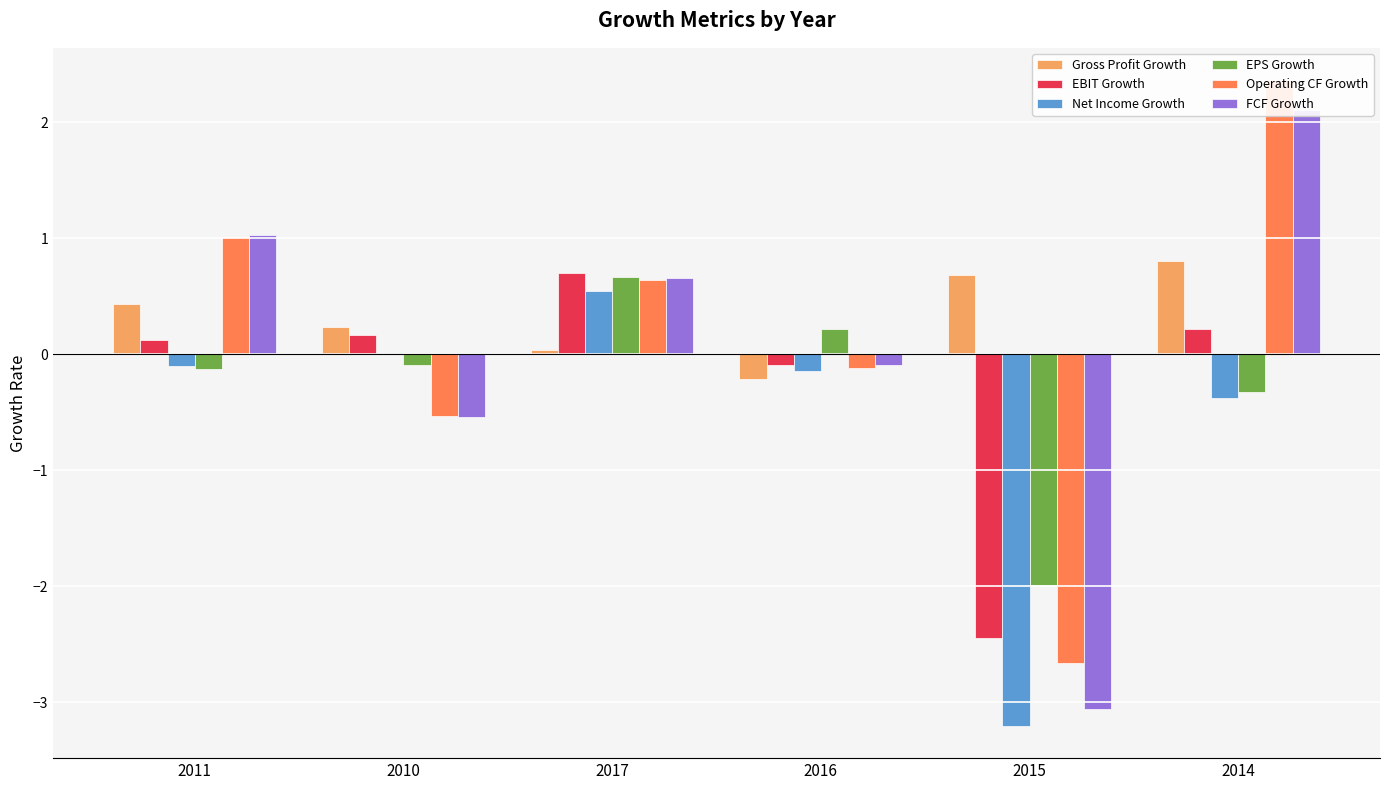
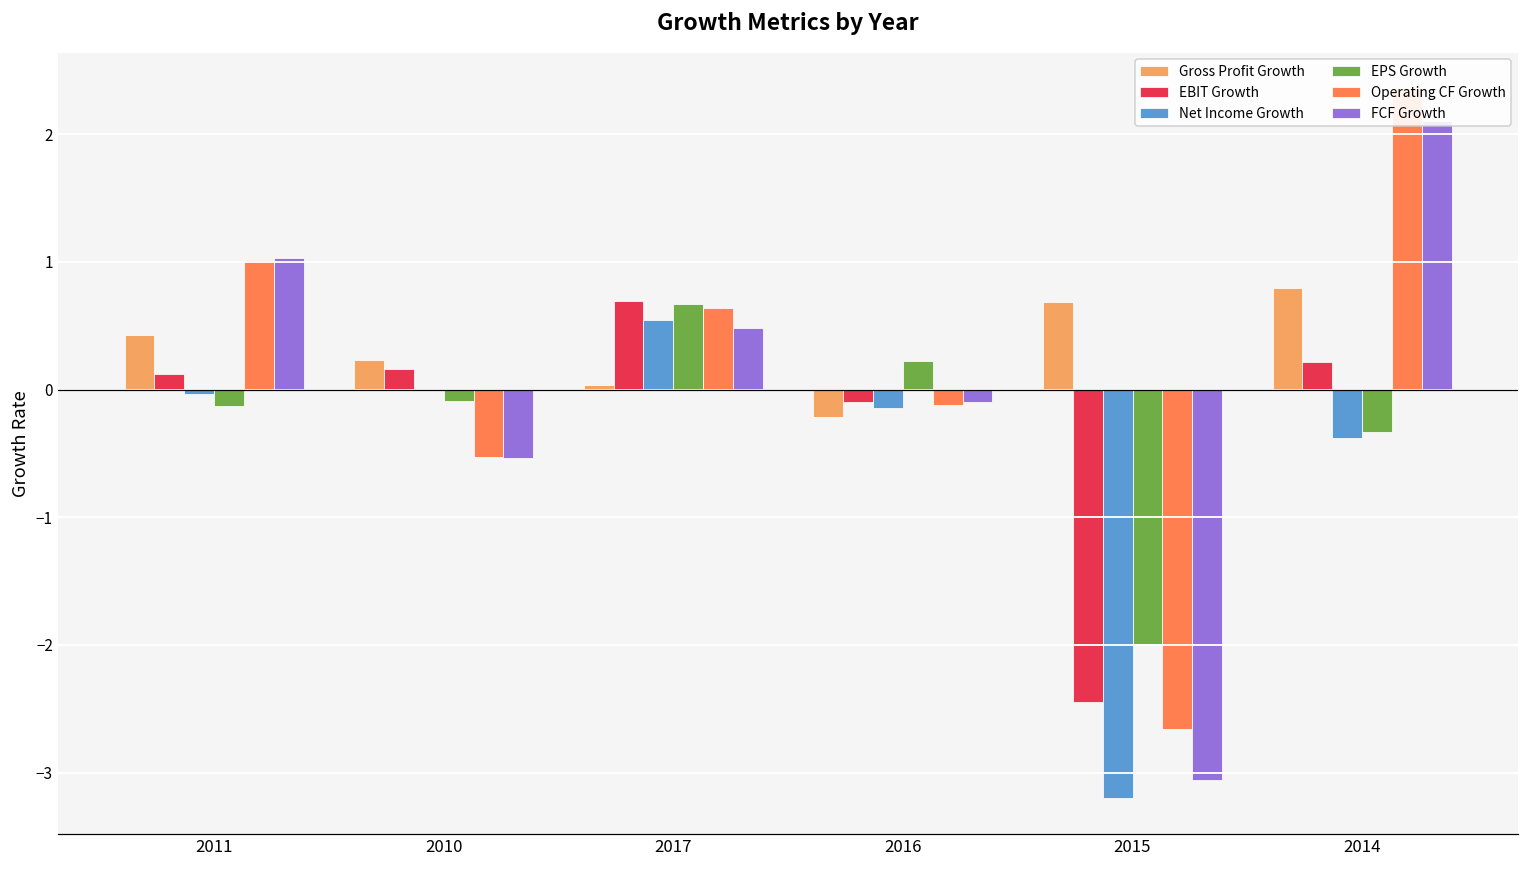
  {
    "EBIT Growth": {
      "2011": 0.13,
      "2010": 0.16,
      "2017": 0.70,
      "2016": -0.10,
      "2015": -2.45,
      "2014": 0.22
    },
    "Net Income Growth": {
-     "2011": -0.10,
+     "2011": -0.03,
      "2017": 0.55,
      "2016": -0.14,
      "2015": -3.20,
      "2014": -0.38
    },
    "EPS Growth": {
      "2011": -0.13,
      "2010": -0.09,
      "2017": 0.67,
      "2016": 0.22,
      "2015": -1.99,
      "2014": -0.33
    },
    "FCF Growth": {
      "2011": 1.03,
      "2010": -0.54,
-     "2017": 0.66,
+     "2017": 0.48,
      "2016": -0.10,
      "2015": -3.06
    }
  }
